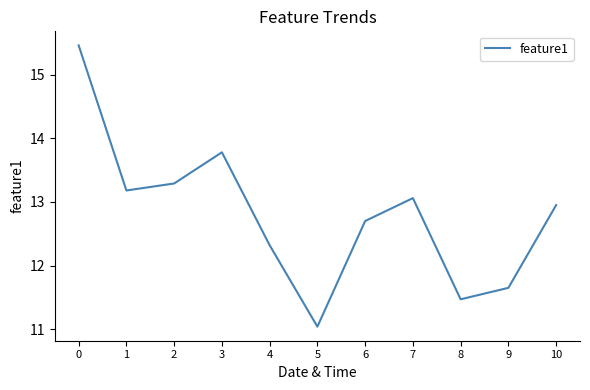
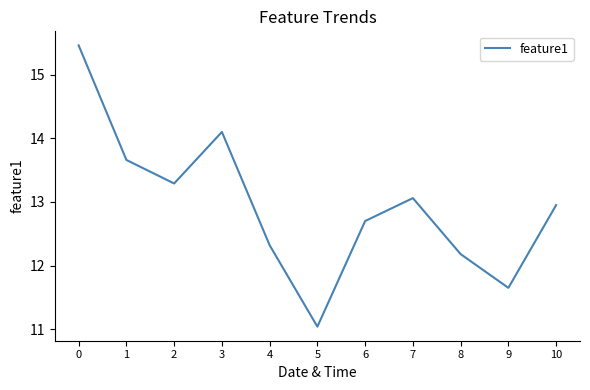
  {
    "0": 15.5,
-   "1": 13.2,
+   "1": 13.7,
    "2": 13.3,
-   "3": 13.8,
+   "3": 14.1,
    "4": 12.3,
    "5": 11.0,
    "6": 12.7,
    "7": 13.1,
-   "8": 11.5,
+   "8": 12.2,
    "9": 11.7,
    "10": 13.0
  }
